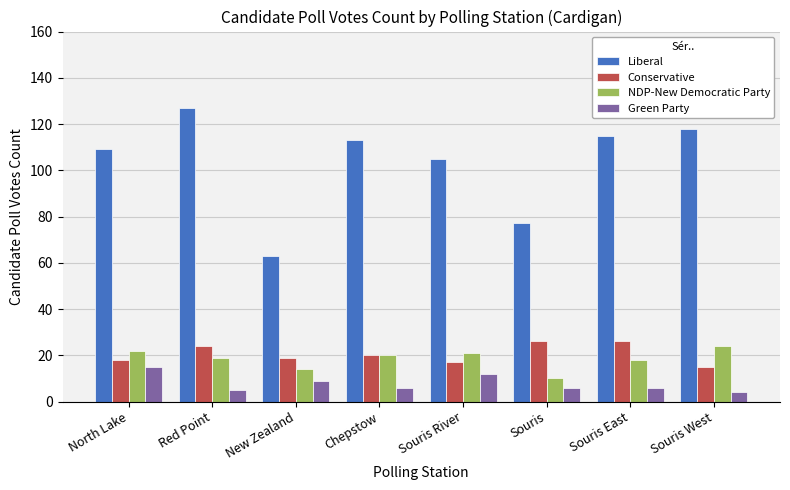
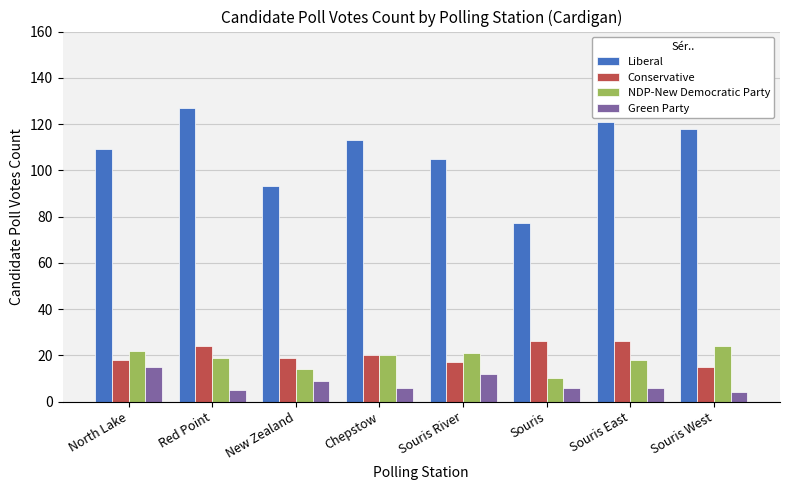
  {
    "Liberal": {
      "North Lake": 109,
      "Red Point": 127,
-     "New Zealand": 63,
+     "New Zealand": 93,
      "Chepstow": 113,
      "Souris River": 105,
      "Souris": 77,
-     "Souris East": 115,
+     "Souris East": 121,
      "Souris West": 118
    },
    "Conservative": {
      "North Lake": 18,
      "Red Point": 24,
      "New Zealand": 19,
      "Chepstow": 20,
      "Souris River": 17,
      "Souris": 26,
      "Souris East": 26,
      "Souris West": 15
    },
    "NDP-New Democratic Party": {
      "North Lake": 22,
      "Red Point": 19,
      "New Zealand": 14,
      "Chepstow": 20,
      "Souris River": 21,
      "Souris": 10,
      "Souris East": 18,
      "Souris West": 24
    },
    "Green Party": {
      "North Lake": 15,
      "Red Point": 5,
      "New Zealand": 9,
      "Chepstow": 6,
      "Souris River": 12,
      "Souris": 6,
      "Souris East": 6,
      "Souris West": 4
    }
  }
